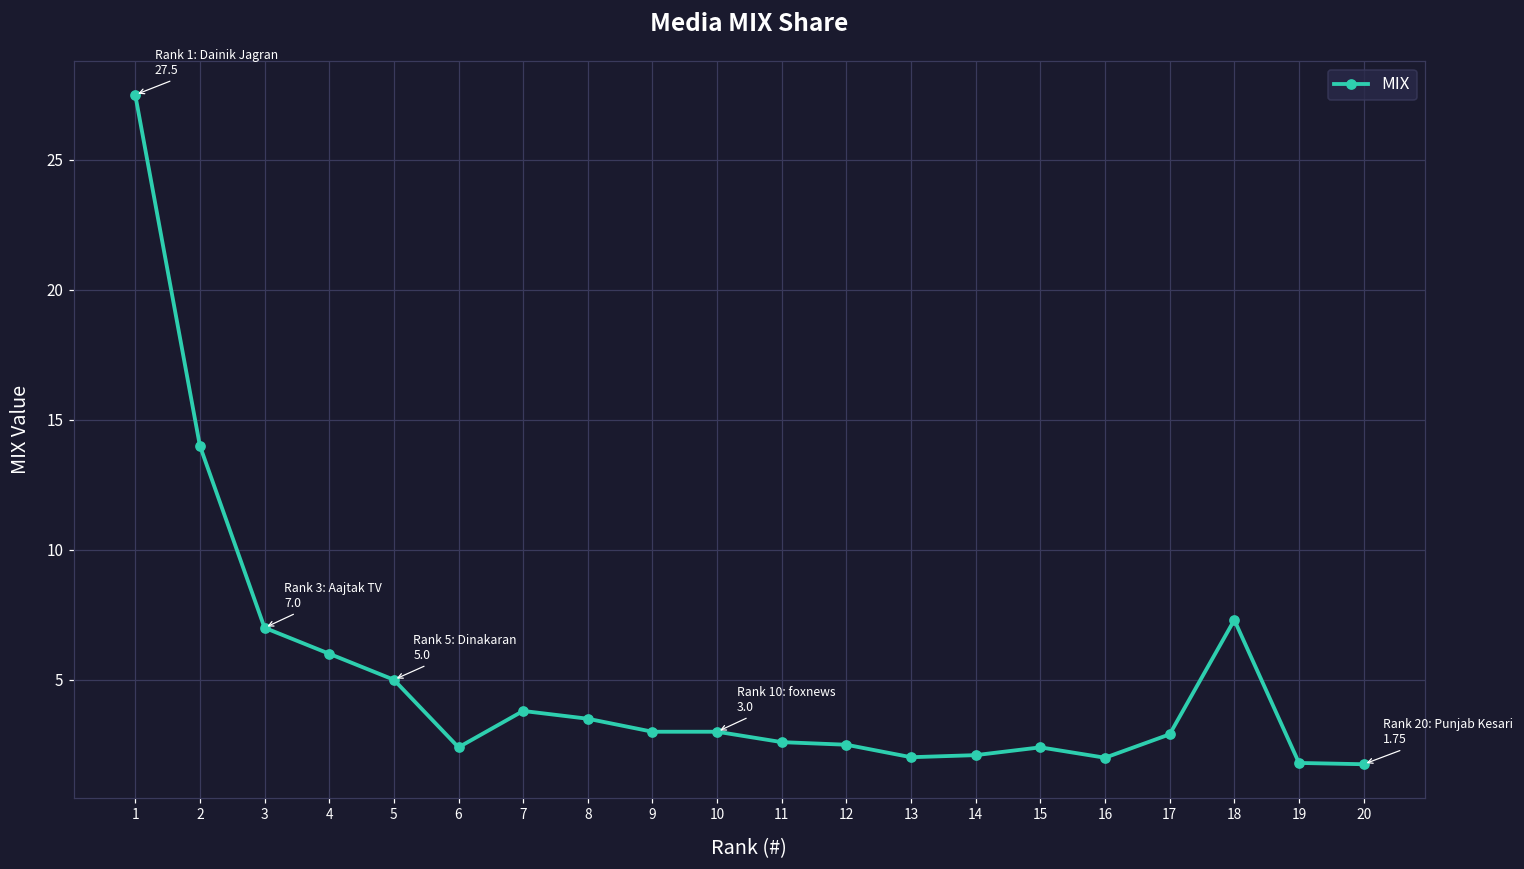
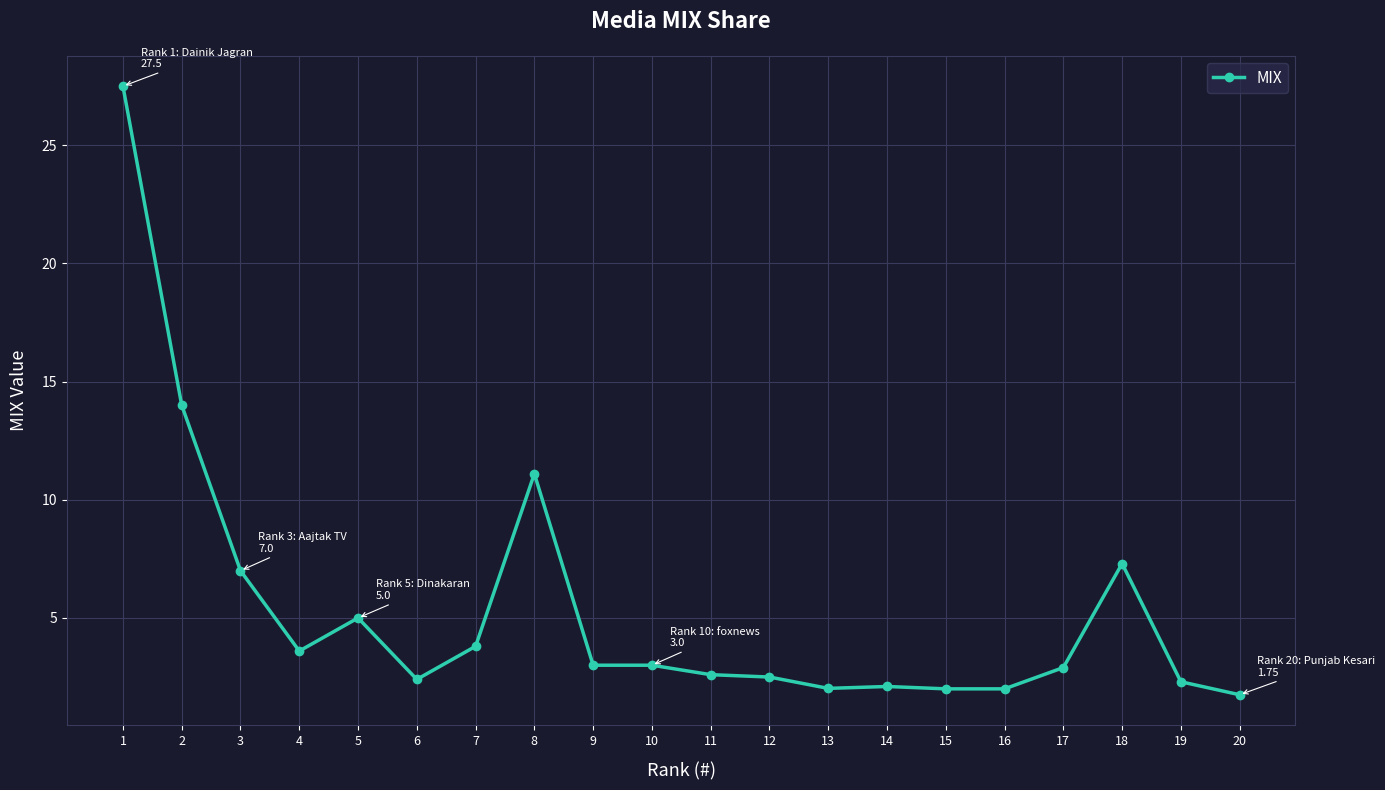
  {
    "2": 14.0,
-   "4": 6.0,
+   "4": 3.6,
    "6": 2.4,
    "7": 3.8,
-   "8": 3.5,
+   "8": 11.1,
    "9": 3.0,
    "11": 2.6,
    "12": 2.5,
    "13": 2.0,
    "14": 2.1,
-   "15": 2.4,
+   "15": 2.0,
    "16": 2.0,
    "17": 2.9,
    "18": 7.3,
-   "19": 1.8
+   "19": 2.3
  }
